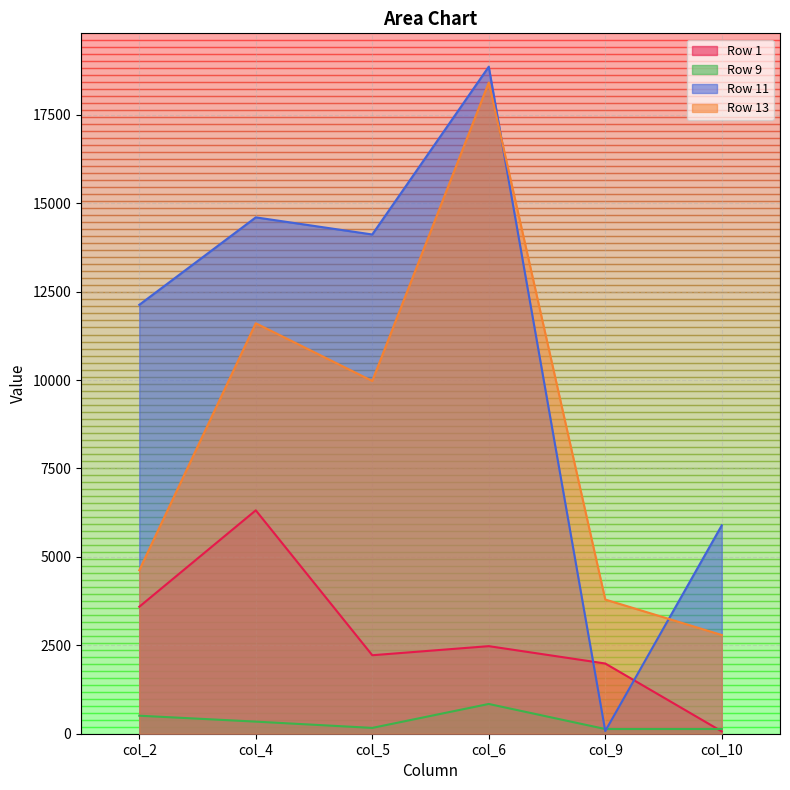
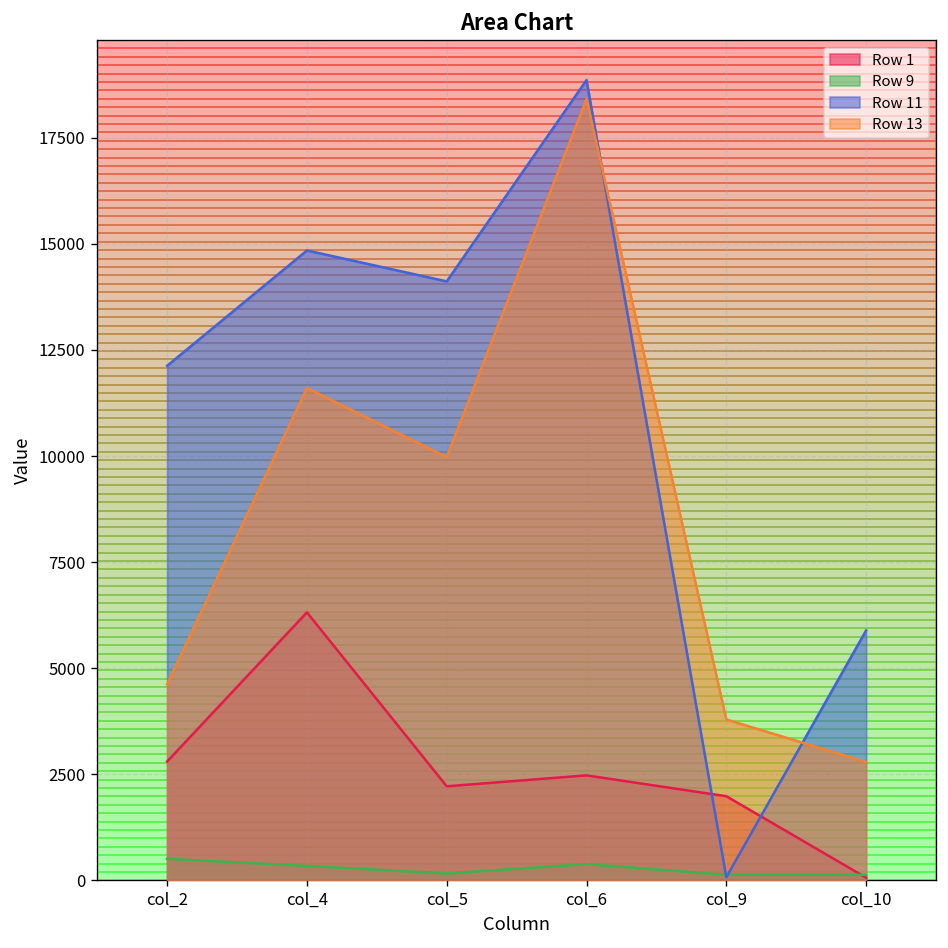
  {
    "Row 1": {
-     "col_2": 3600,
+     "col_2": 2800,
      "col_4": 6300,
      "col_5": 2200,
      "col_6": 2500,
      "col_9": 2000
    },
    "Row 9": {
      "col_2": 500,
      "col_4": 300,
      "col_5": 200,
-     "col_6": 800
+     "col_6": 400
    },
    "Row 11": {
      "col_2": 12100,
-     "col_4": 14600,
+     "col_4": 14800,
      "col_5": 14100,
      "col_6": 18900,
      "col_10": 5900
    },
    "Row 13": {
      "col_2": 4600,
      "col_4": 11600,
      "col_5": 10000,
      "col_6": 18400,
      "col_9": 3800,
      "col_10": 2800
    }
  }
